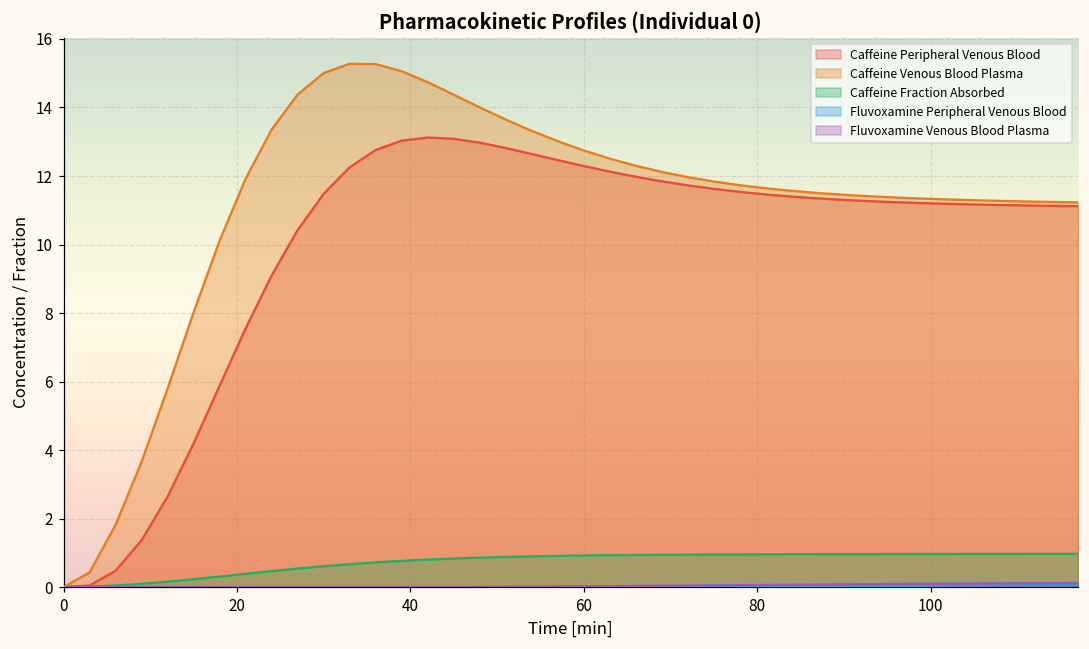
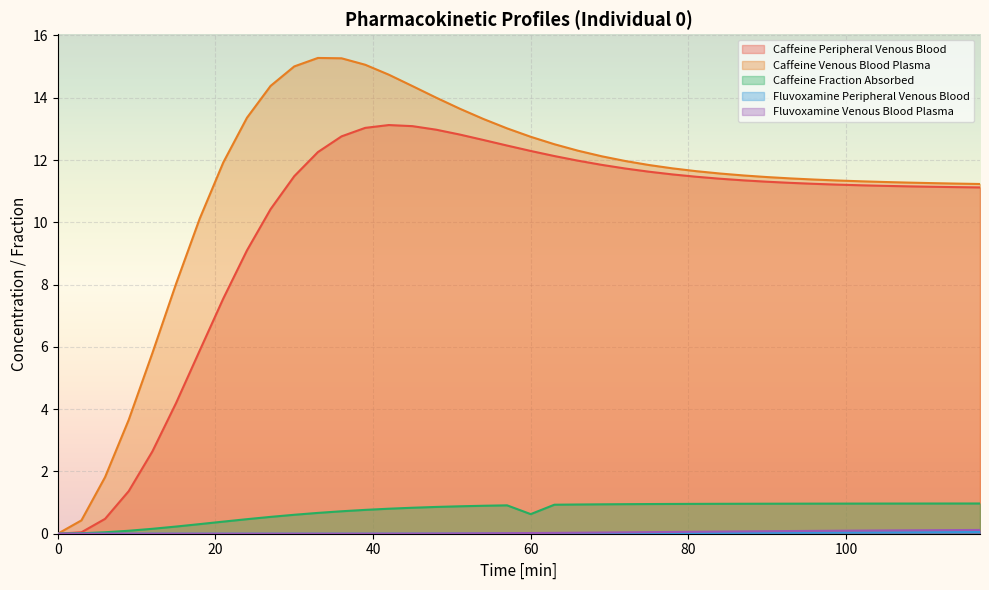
  {
    "Caffeine Fraction Absorbed": {
-     "60": 0.9
+     "60": 0.6
    }
  }
